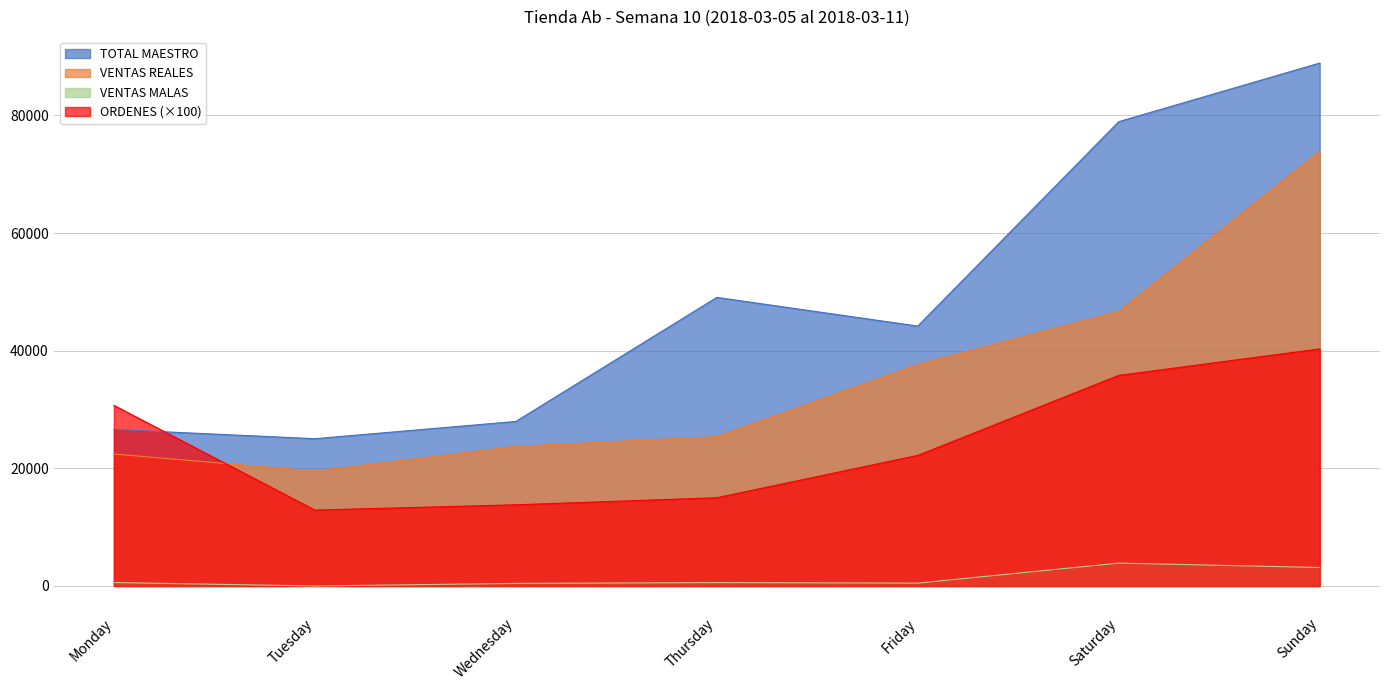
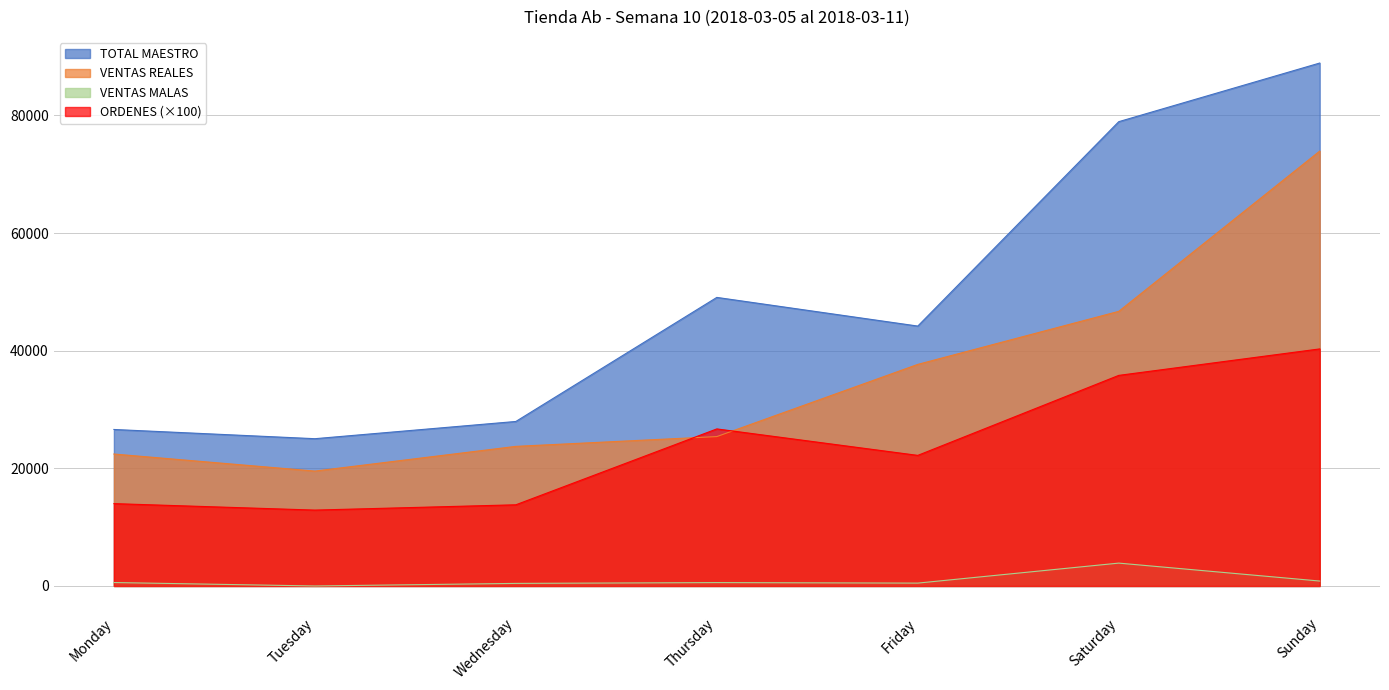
  {
    "TOTAL MAESTRO": {
      "Monday": 27000,
      "Tuesday": 25000,
      "Wednesday": 28000,
      "Thursday": 49000,
      "Friday": 44000,
      "Saturday": 79000,
      "Sunday": 89000
    },
    "VENTAS REALES": {
      "Monday": 22000,
      "Tuesday": 20000,
      "Wednesday": 24000,
      "Thursday": 25000,
      "Friday": 38000,
      "Saturday": 47000,
      "Sunday": 74000
    },
    "VENTAS MALAS": {
      "Monday": 1000,
      "Tuesday": 0,
      "Wednesday": 0,
      "Thursday": 1000,
      "Friday": 0,
      "Saturday": 4000,
-     "Sunday": 3000
+     "Sunday": 1000
    },
    "ORDENES (×100)": {
-     "Monday": 31000,
+     "Monday": 14000,
      "Tuesday": 13000,
      "Wednesday": 14000,
-     "Thursday": 15000,
+     "Thursday": 27000,
      "Friday": 22000,
      "Saturday": 36000,
      "Sunday": 40000
    }
  }
